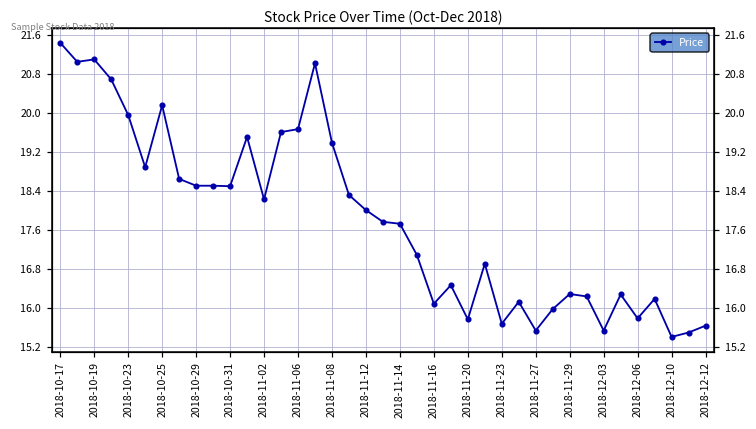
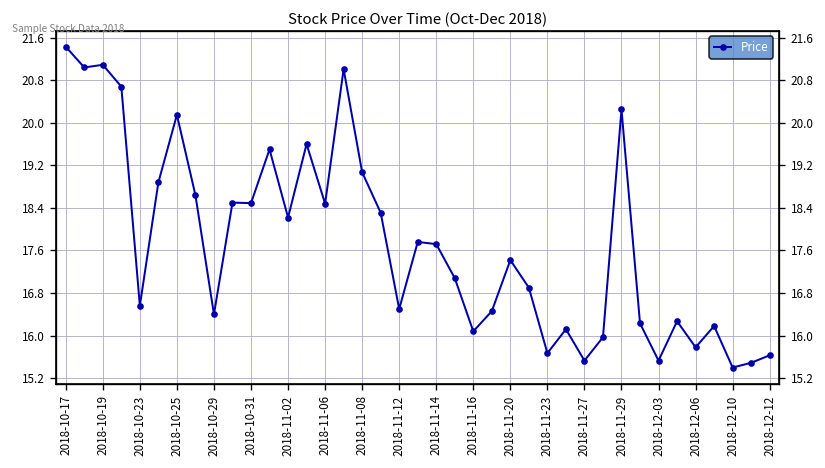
  {
    "2018-10-17": 21.4,
    "2018-10-19": 21.1,
-   "2018-10-23": 20.0,
+   "2018-10-23": 16.6,
    "2018-10-25": 20.2,
-   "2018-10-29": 18.5,
+   "2018-10-29": 16.4,
    "2018-10-31": 18.5,
    "2018-11-02": 18.2,
-   "2018-11-06": 19.7,
-   "2018-11-08": 19.4,
-   "2018-11-12": 18.0,
+   "2018-11-06": 18.5,
+   "2018-11-08": 19.1,
+   "2018-11-12": 16.5,
    "2018-11-14": 17.7,
    "2018-11-16": 16.1,
-   "2018-11-20": 15.8,
+   "2018-11-20": 17.4,
    "2018-11-23": 15.7,
    "2018-11-27": 15.5,
-   "2018-11-29": 16.3,
+   "2018-11-29": 20.3,
    "2018-12-03": 15.5,
    "2018-12-06": 15.8,
    "2018-12-10": 15.4,
    "2018-12-12": 15.6
  }
